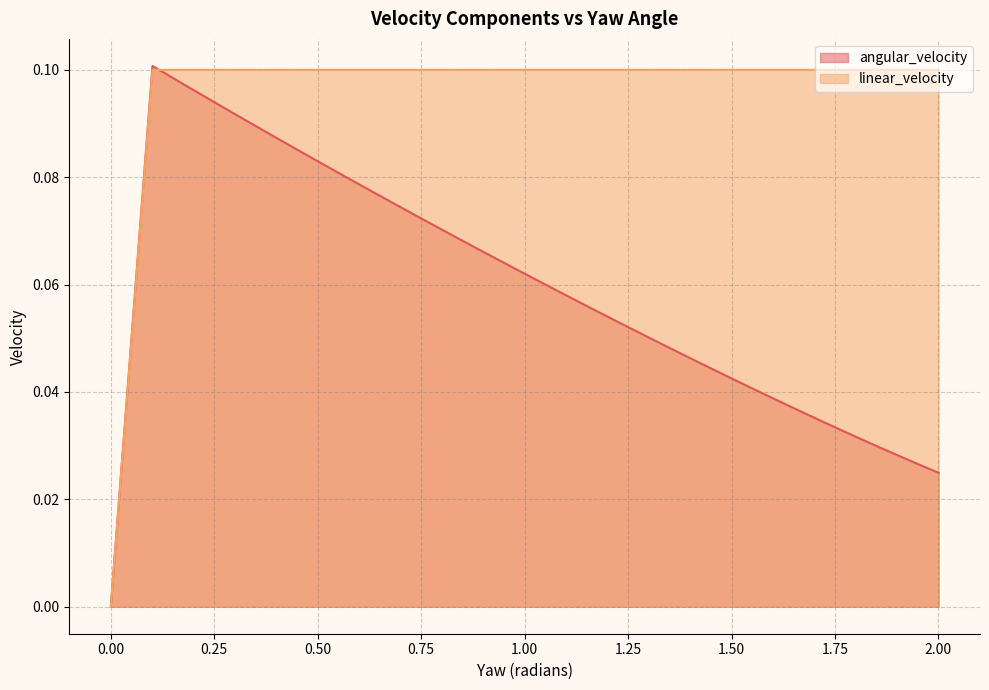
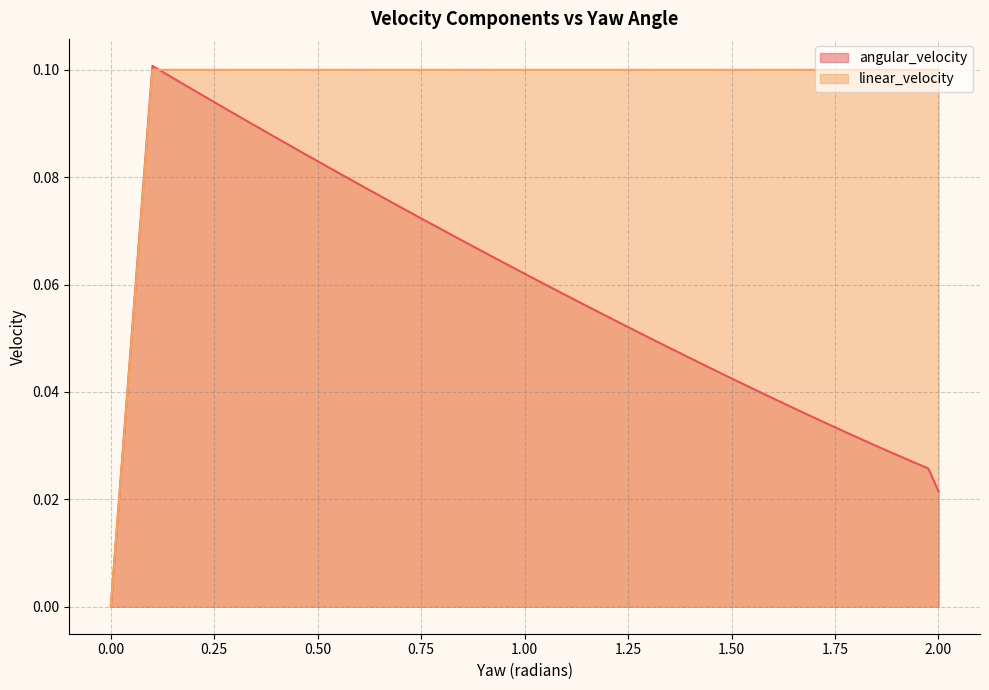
  {
    "angular_velocity": {
-     "2.00": 0.025
+     "2.00": 0.021
    }
  }
